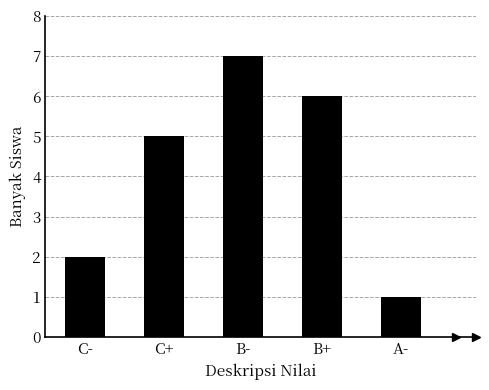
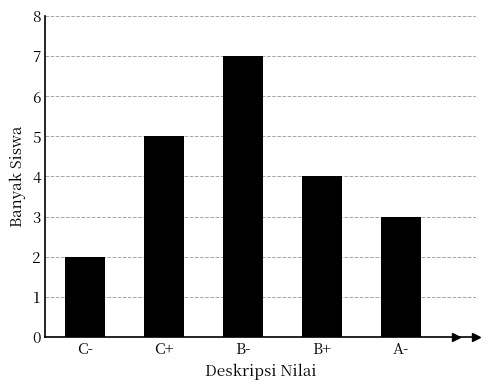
  {
    "C-": 2,
    "C+": 5,
    "B-": 7,
-   "B+": 6,
-   "A-": 1
+   "B+": 4,
+   "A-": 3
  }
